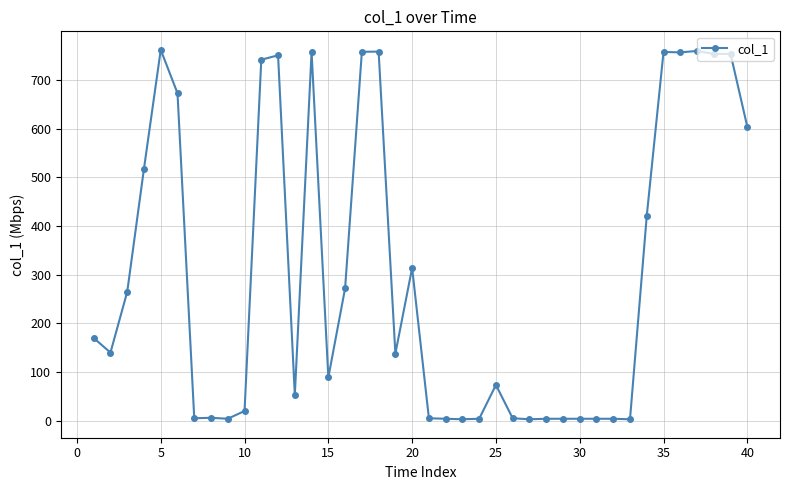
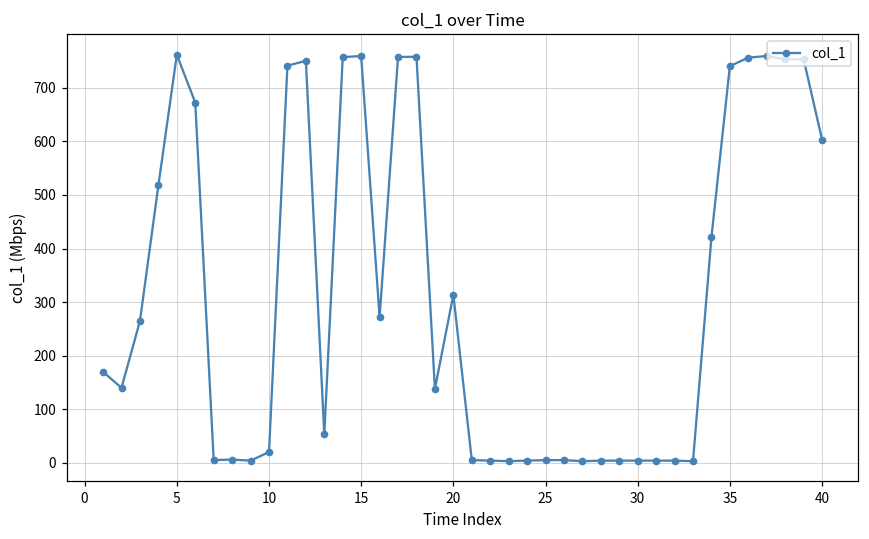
  {
    "5": 760,
    "10": 20,
-   "15": 90,
+   "15": 760,
    "20": 310,
-   "25": 70,
+   "25": 10,
    "30": 0,
-   "35": 760,
+   "35": 740,
    "40": 600
  }
